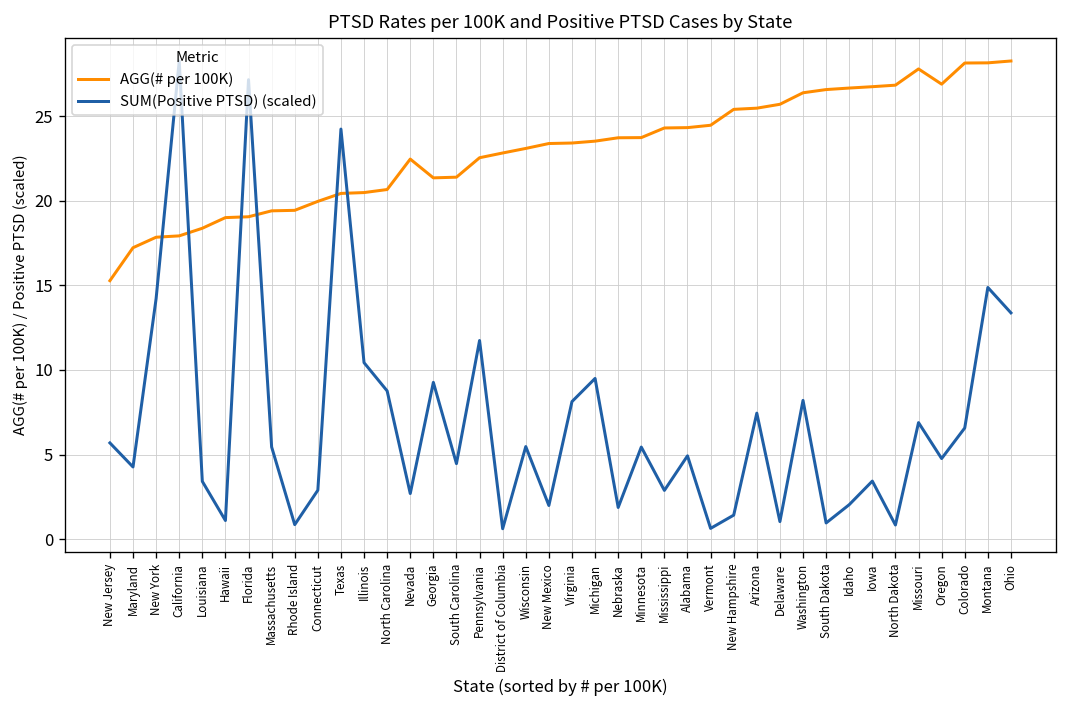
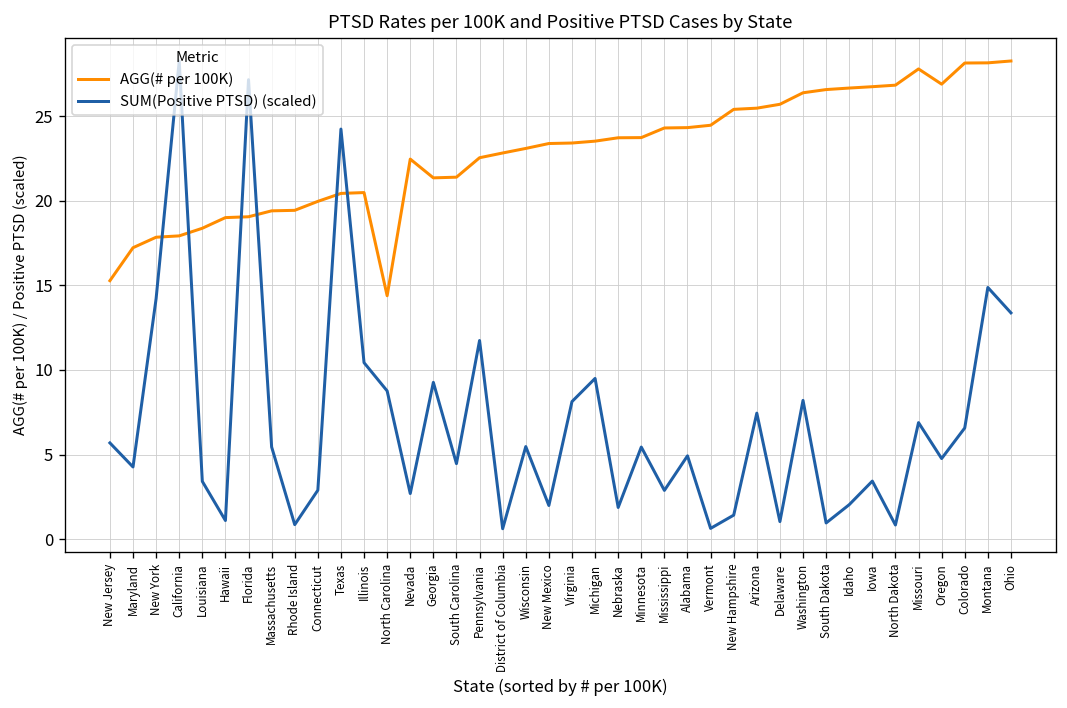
  {
    "AGG(# per 100K)": {
      "New Jersey": 15.3,
      "Maryland": 17.2,
      "New York": 17.9,
      "California": 17.9,
      "Louisiana": 18.4,
      "Hawaii": 19.0,
      "Florida": 19.1,
      "Massachusetts": 19.4,
      "Rhode Island": 19.4,
      "Connecticut": 20.0,
      "Texas": 20.4,
      "Illinois": 20.5,
-     "North Carolina": 20.7,
+     "North Carolina": 14.4,
      "Nevada": 22.5,
      "Georgia": 21.4,
      "South Carolina": 21.4,
      "Pennsylvania": 22.6,
      "District of Columbia": 22.8,
      "Wisconsin": 23.1,
      "New Mexico": 23.4,
      "Virginia": 23.4,
      "Michigan": 23.5,
      "Nebraska": 23.7,
      "Minnesota": 23.7,
      "Mississippi": 24.3,
      "Alabama": 24.3,
      "Vermont": 24.5,
      "New Hampshire": 25.4,
      "Arizona": 25.5,
      "Delaware": 25.7,
      "Washington": 26.4,
      "South Dakota": 26.6,
      "Idaho": 26.7,
      "Iowa": 26.8,
      "North Dakota": 26.8,
      "Missouri": 27.8,
      "Oregon": 26.9,
      "Colorado": 28.2,
      "Montana": 28.2,
      "Ohio": 28.3
    },
    "SUM(Positive PTSD) (scaled)": {
      "New Jersey": 5.7,
      "Maryland": 4.3,
      "New York": 14.2,
      "Louisiana": 3.4,
      "Hawaii": 1.1,
      "Massachusetts": 5.4,
      "Rhode Island": 0.9,
      "Connecticut": 2.9,
      "Texas": 24.2,
      "Illinois": 10.4,
      "North Carolina": 8.8,
      "Nevada": 2.7,
      "Georgia": 9.3,
      "South Carolina": 4.5,
      "Pennsylvania": 11.7,
      "District of Columbia": 0.6,
      "Wisconsin": 5.5,
      "New Mexico": 2.0,
      "Virginia": 8.1,
      "Michigan": 9.5,
      "Nebraska": 1.9,
      "Minnesota": 5.4,
      "Mississippi": 2.9,
      "Alabama": 4.9,
      "Vermont": 0.6,
      "New Hampshire": 1.4,
      "Arizona": 7.4,
      "Delaware": 1.0,
      "Washington": 8.2,
      "South Dakota": 1.0,
      "Idaho": 2.0,
      "Iowa": 3.4,
      "North Dakota": 0.8,
      "Missouri": 6.9,
      "Oregon": 4.8,
      "Colorado": 6.6,
      "Montana": 14.9,
      "Ohio": 13.4
    }
  }
